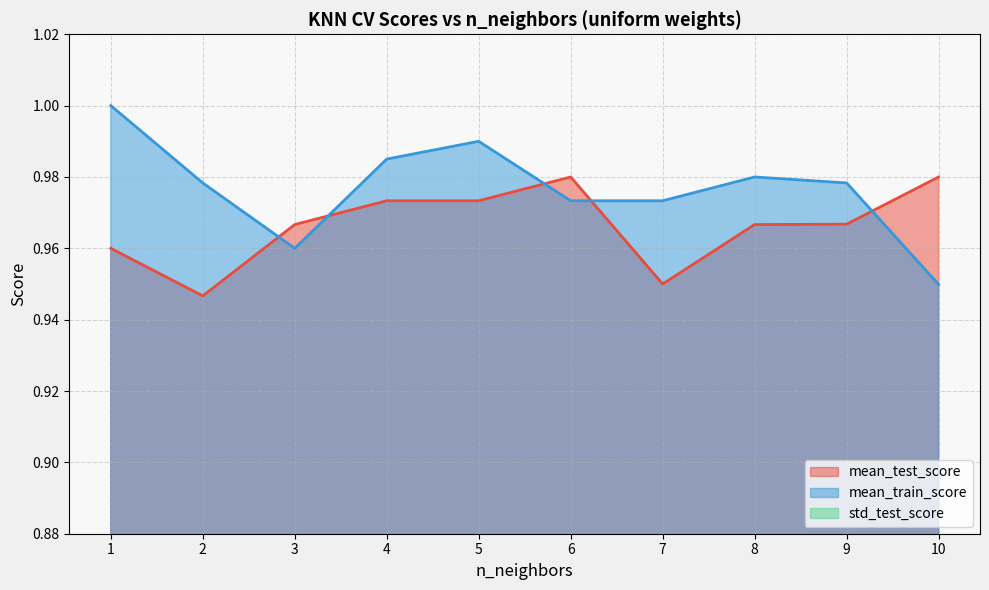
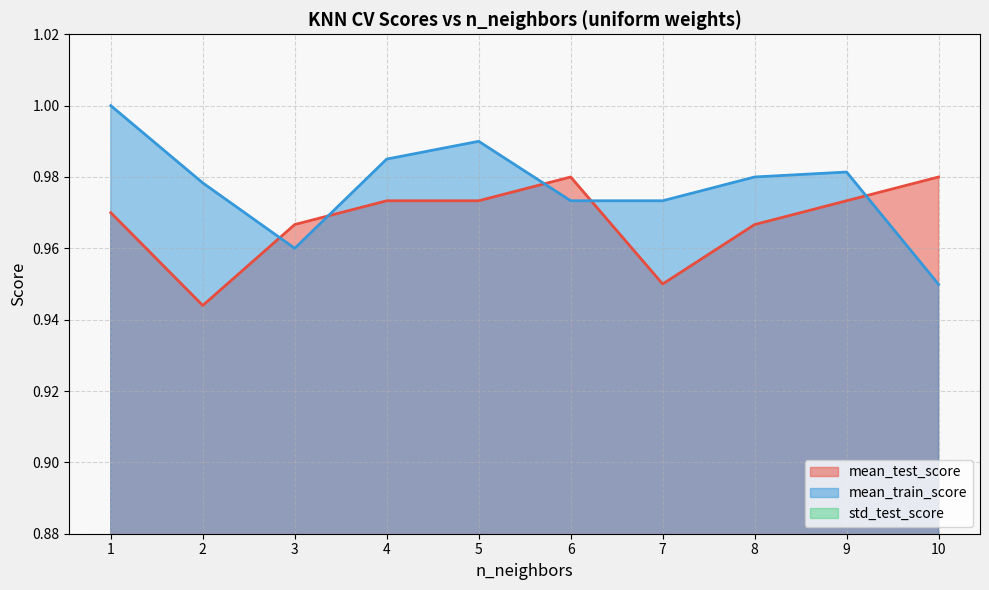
  {
    "mean_test_score": {
-     "1": 0.96,
-     "2": 0.947,
+     "1": 0.97,
+     "2": 0.944,
      "3": 0.967,
      "4": 0.973,
      "5": 0.973,
      "6": 0.980,
      "7": 0.950,
      "8": 0.967,
-     "9": 0.967,
+     "9": 0.973,
      "10": 0.980
    },
    "mean_train_score": {
      "1": 1.000,
      "2": 0.978,
      "3": 0.960,
      "4": 0.985,
      "5": 0.990,
      "6": 0.973,
      "7": 0.973,
      "8": 0.980,
-     "9": 0.978,
+     "9": 0.981,
      "10": 0.950
    }
  }
